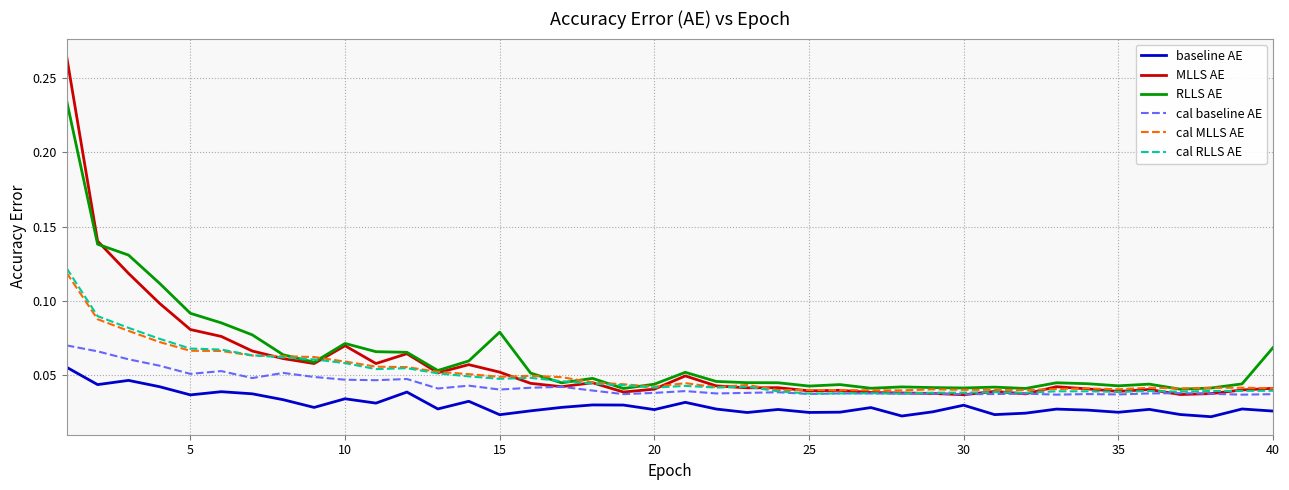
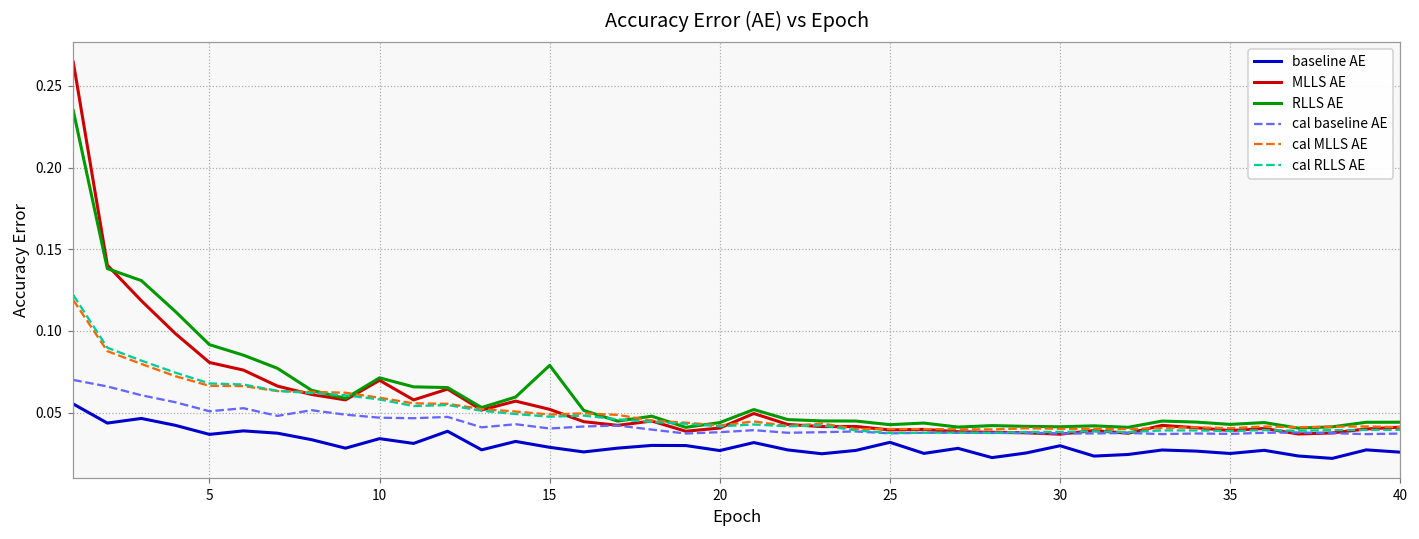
  {
    "baseline AE": {
      "5": 0.037,
      "10": 0.034,
-     "15": 0.023,
+     "15": 0.029,
      "20": 0.027,
-     "25": 0.025,
+     "25": 0.032,
      "30": 0.030,
      "35": 0.025,
      "40": 0.026
    },
    "MLLS AE": {
      "5": 0.081,
      "15": 0.052
    },
    "RLLS AE": {
      "5": 0.092,
      "15": 0.079,
      "20": 0.044,
      "25": 0.043,
      "35": 0.043,
-     "40": 0.068
+     "40": 0.044
    },
    "cal baseline AE": {
      "5": 0.051,
      "10": 0.047,
      "15": 0.040,
      "20": 0.038,
      "35": 0.037,
      "40": 0.037
    }
  }
